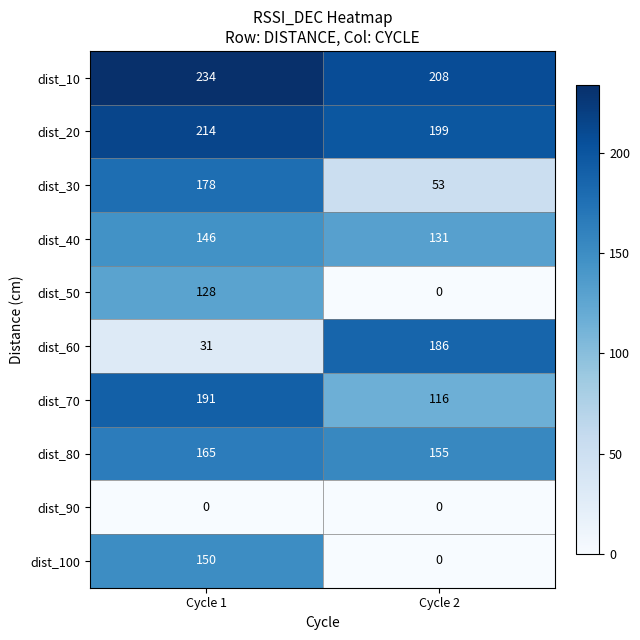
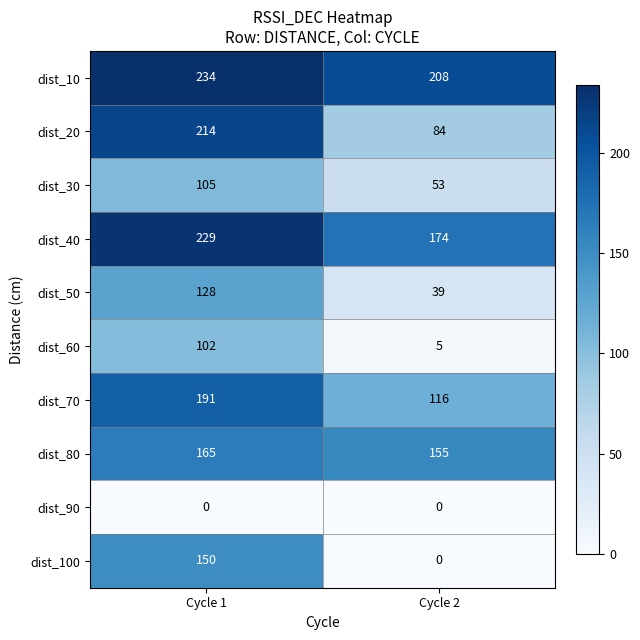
  {
    "dist_10": {
      "Cycle 1": 234,
      "Cycle 2": 208
    },
    "dist_20": {
      "Cycle 1": 214,
-     "Cycle 2": 199
+     "Cycle 2": 84
    },
    "dist_30": {
-     "Cycle 1": 178,
+     "Cycle 1": 105,
      "Cycle 2": 53
    },
    "dist_40": {
-     "Cycle 1": 146,
-     "Cycle 2": 131
+     "Cycle 1": 229,
+     "Cycle 2": 174
    },
    "dist_50": {
      "Cycle 1": 128,
-     "Cycle 2": 0
+     "Cycle 2": 39
    },
    "dist_60": {
-     "Cycle 1": 31,
-     "Cycle 2": 186
+     "Cycle 1": 102,
+     "Cycle 2": 5
    },
    "dist_70": {
      "Cycle 1": 191,
      "Cycle 2": 116
    },
    "dist_80": {
      "Cycle 1": 165,
      "Cycle 2": 155
    },
    "dist_90": {
      "Cycle 1": 0,
      "Cycle 2": 0
    },
    "dist_100": {
      "Cycle 1": 150,
      "Cycle 2": 0
    }
  }
